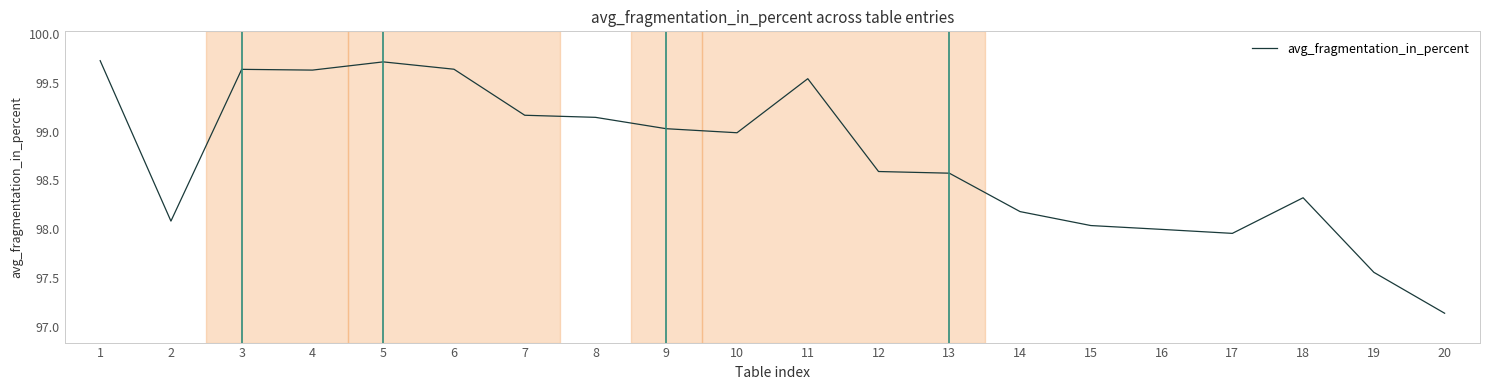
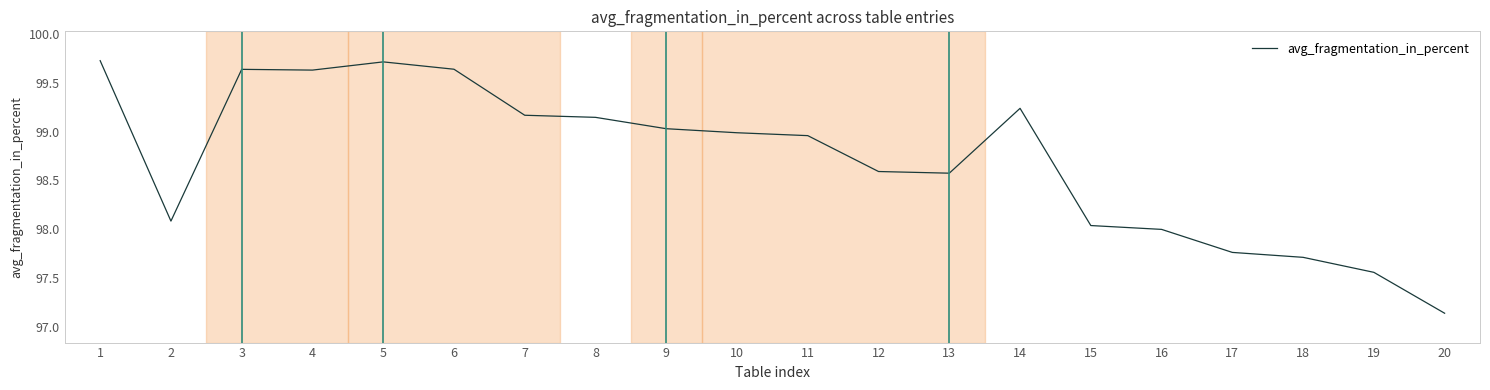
  {
    "1": 99.7,
    "2": 98.1,
    "3": 99.6,
    "4": 99.6,
    "5": 99.7,
    "6": 99.6,
    "7": 99.2,
    "8": 99.1,
    "9": 99.0,
    "10": 99.0,
-   "11": 99.5,
+   "11": 99.0,
    "12": 98.6,
    "13": 98.6,
-   "14": 98.2,
+   "14": 99.2,
    "15": 98.0,
    "16": 98.0,
-   "17": 98.0,
-   "18": 98.3,
+   "17": 97.8,
+   "18": 97.7,
    "19": 97.6,
    "20": 97.1
  }
